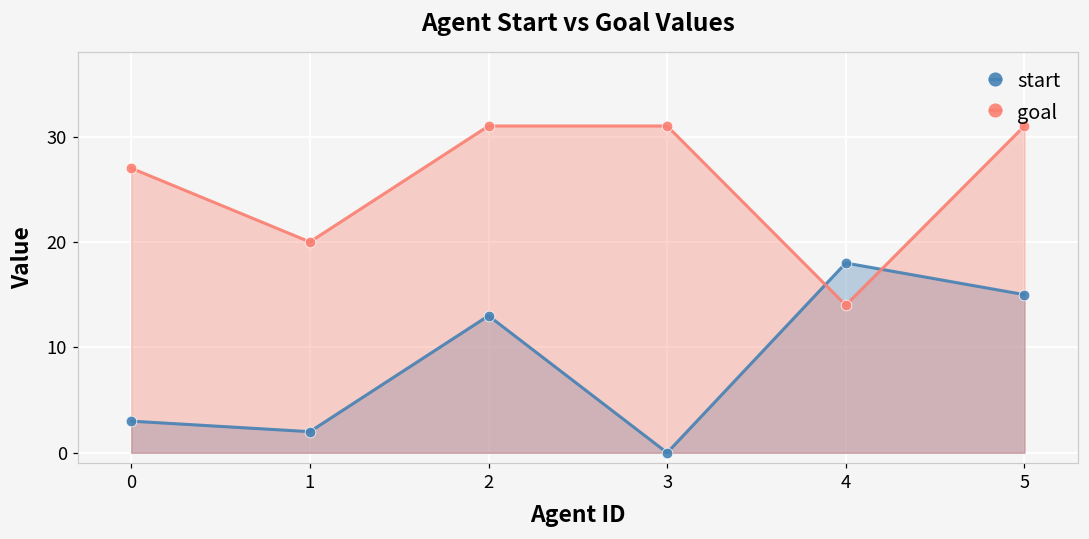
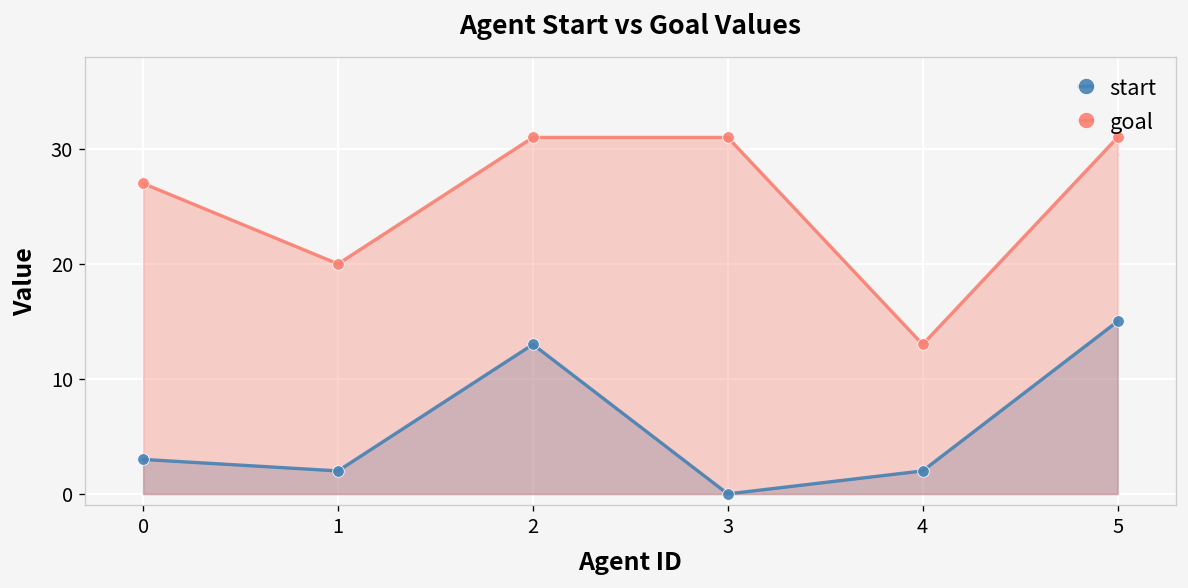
  {
    "start": {
      "0": 3,
      "1": 2,
      "2": 13,
      "3": 0,
-     "4": 18,
+     "4": 2,
      "5": 15
    },
    "goal": {
      "0": 27,
      "1": 20,
      "2": 31,
      "3": 31,
-     "4": 14,
+     "4": 13,
      "5": 31
    }
  }
